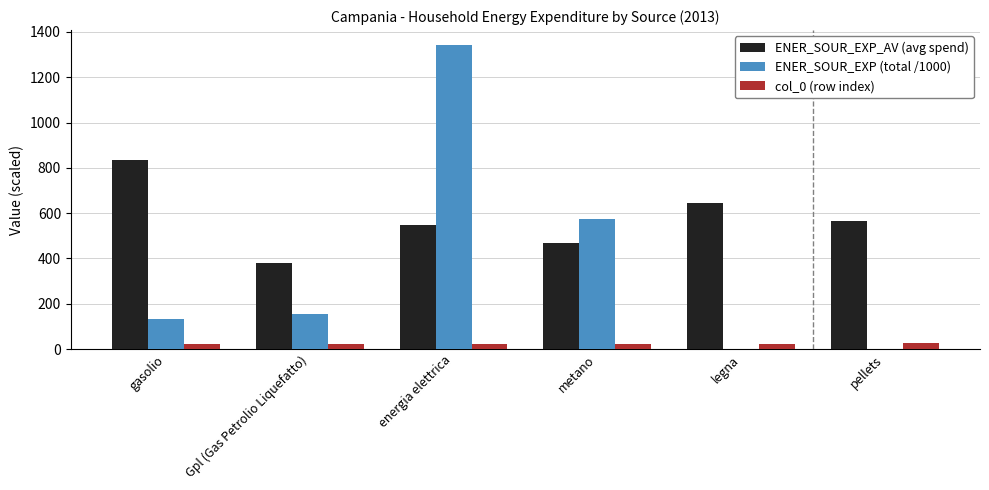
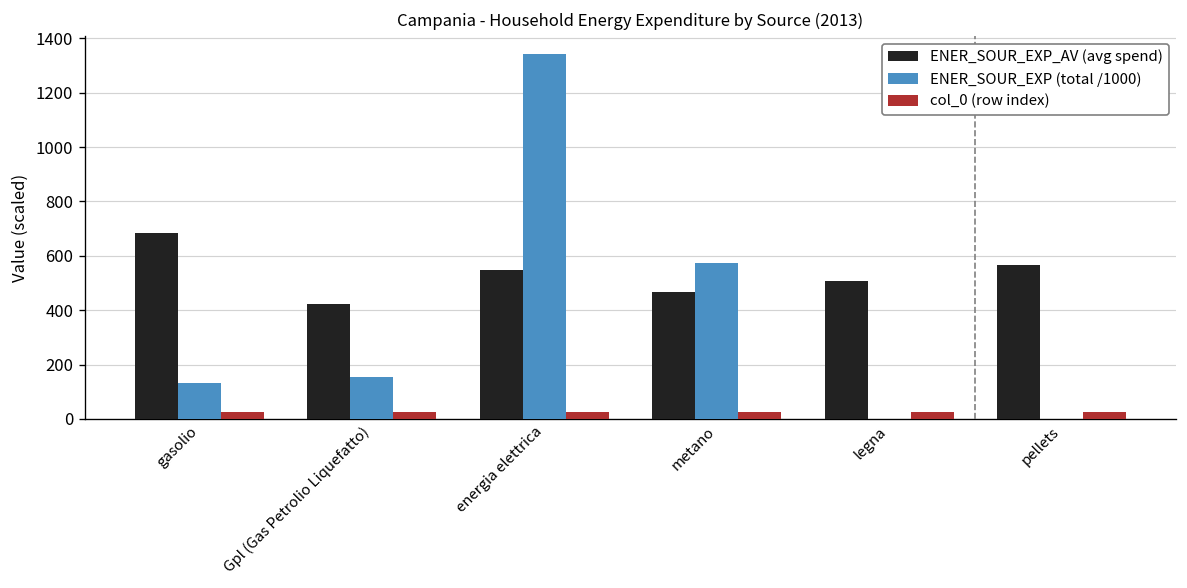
  {
    "ENER_SOUR_EXP_AV (avg spend)": {
-     "gasolio": 840,
-     "Gpl (Gas Petrolio Liquefatto)": 380,
+     "gasolio": 680,
+     "Gpl (Gas Petrolio Liquefatto)": 420,
      "energia elettrica": 550,
      "metano": 470,
-     "legna": 640,
+     "legna": 510,
      "pellets": 570
    },
    "ENER_SOUR_EXP (total /1000)": {
      "gasolio": 130,
      "Gpl (Gas Petrolio Liquefatto)": 150,
      "energia elettrica": 1340,
      "metano": 570,
      "legna": 0,
      "pellets": 0
    },
    "col_0 (row index)": {
      "gasolio": 20,
      "Gpl (Gas Petrolio Liquefatto)": 20,
      "energia elettrica": 20,
      "metano": 20,
      "legna": 20,
      "pellets": 20
    }
  }
